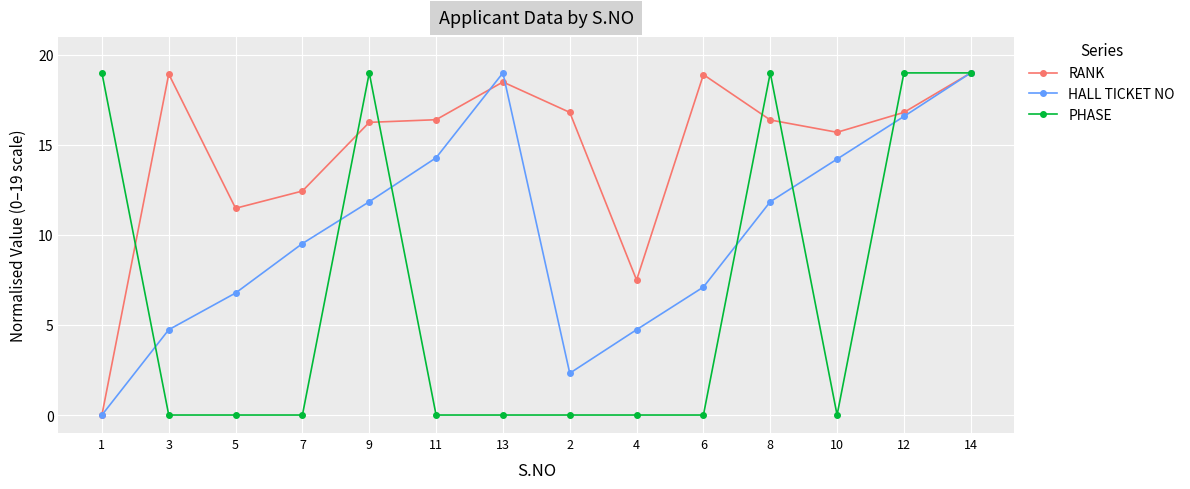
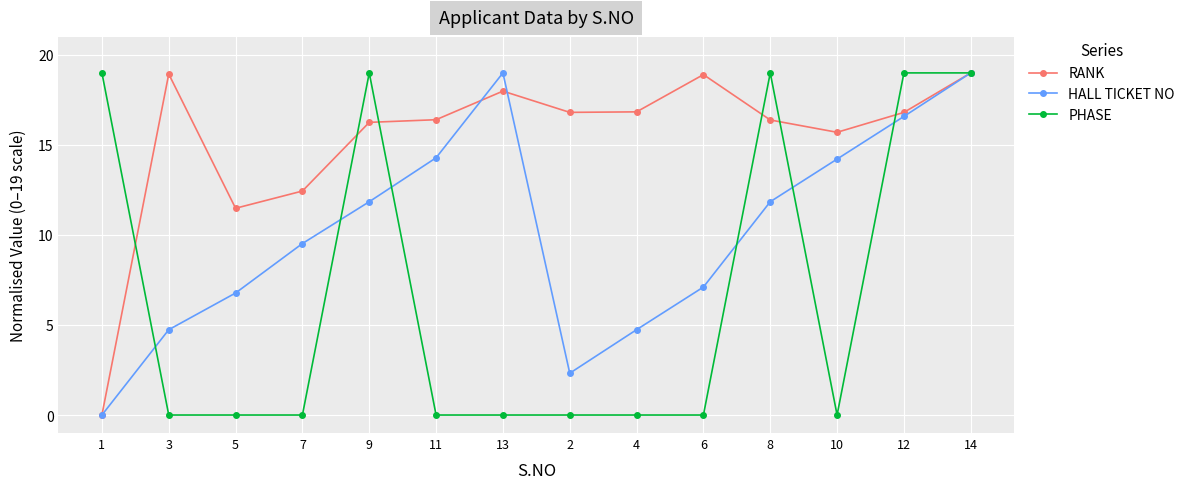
  {
    "RANK": {
      "3": 18.9,
      "5": 11.5,
      "7": 12.4,
      "9": 16.3,
      "11": 16.4,
-     "13": 18.5,
+     "13": 18.0,
      "2": 16.8,
-     "4": 7.5,
+     "4": 16.8,
      "6": 18.9,
      "8": 16.4,
      "10": 15.7,
      "12": 16.8
    },
    "HALL TICKET NO": {
      "3": 4.7,
      "5": 6.8,
      "7": 9.5,
      "9": 11.8,
      "11": 14.3,
      "13": 19.0,
      "2": 2.3,
      "4": 4.7,
      "6": 7.1,
      "8": 11.8,
      "10": 14.2,
      "12": 16.6
    },
    "PHASE": {
      "1": 19.0,
      "3": 0.0,
      "5": 0.0,
      "7": 0.0,
      "9": 19.0,
      "11": 0.0,
      "13": 0.0,
      "2": 0.0,
      "4": 0.0,
      "6": 0.0,
      "8": 19.0,
      "10": 0.0,
      "12": 19.0
    }
  }
